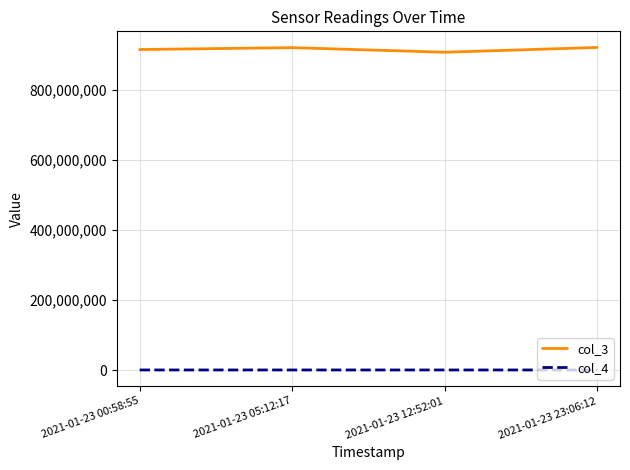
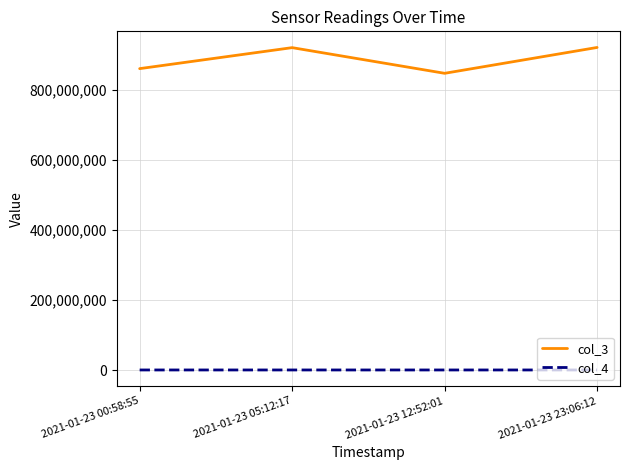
  {
    "col_3": {
-     "2021-01-23 00:58:55": "920,000,000",
+     "2021-01-23 00:58:55": "860,000,000",
      "2021-01-23 05:12:17": "920,000,000",
-     "2021-01-23 12:52:01": "910,000,000",
+     "2021-01-23 12:52:01": "850,000,000",
      "2021-01-23 23:06:12": "920,000,000"
    },
    "col_4": {
      "2021-01-23 00:58:55": "0",
      "2021-01-23 05:12:17": "0",
      "2021-01-23 12:52:01": "0"
    }
  }
